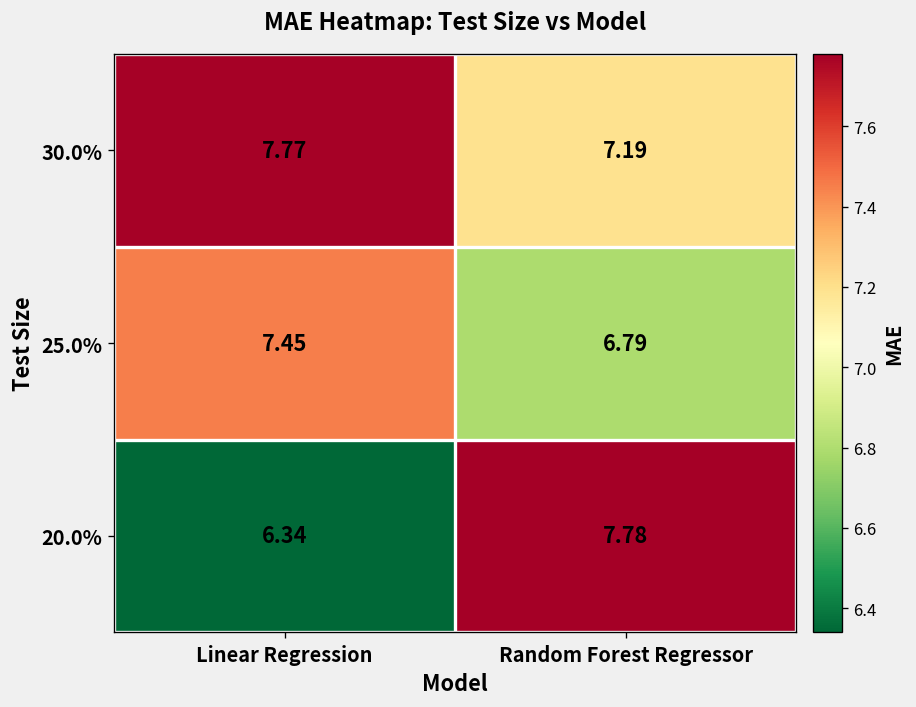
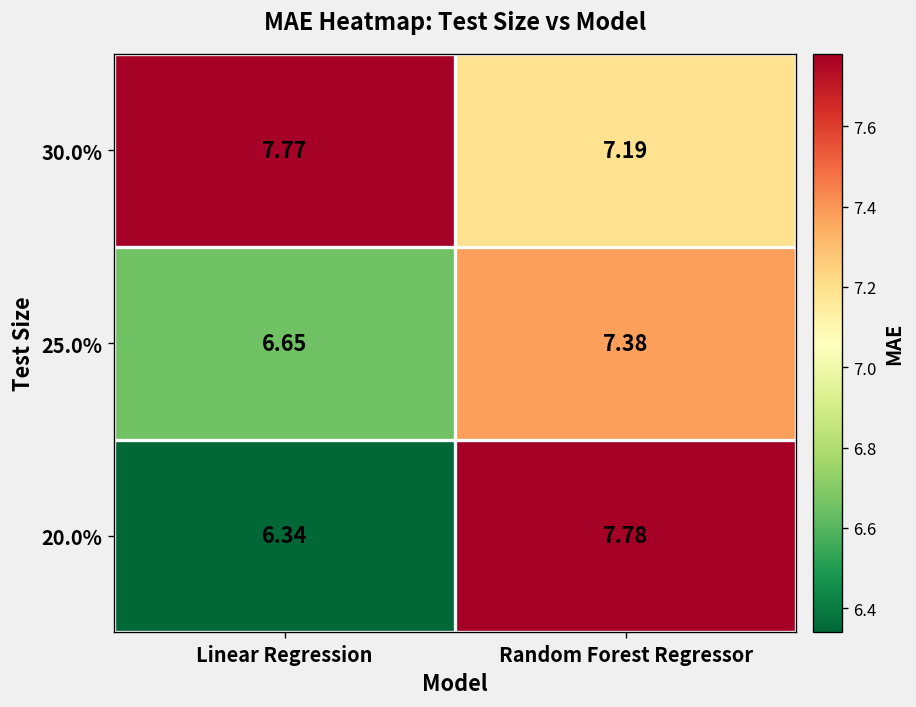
  {
    "30.0%": {
      "Linear Regression": 7.77,
      "Random Forest Regressor": 7.19
    },
    "25.0%": {
-     "Linear Regression": 7.45,
-     "Random Forest Regressor": 6.79
+     "Linear Regression": 6.65,
+     "Random Forest Regressor": 7.38
    },
    "20.0%": {
      "Linear Regression": 6.34,
      "Random Forest Regressor": 7.78
    }
  }
